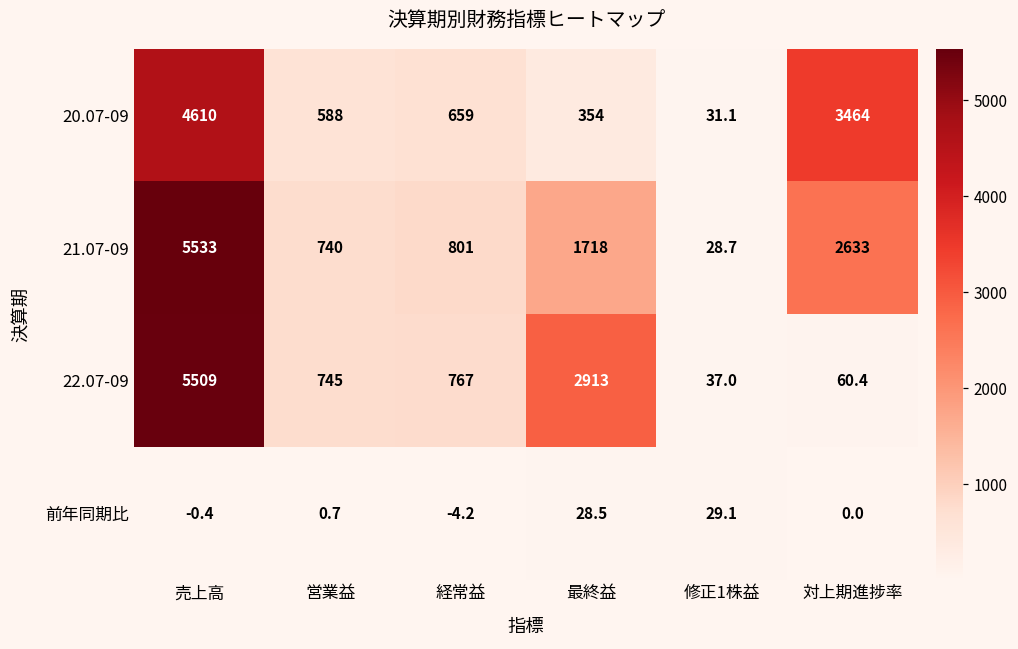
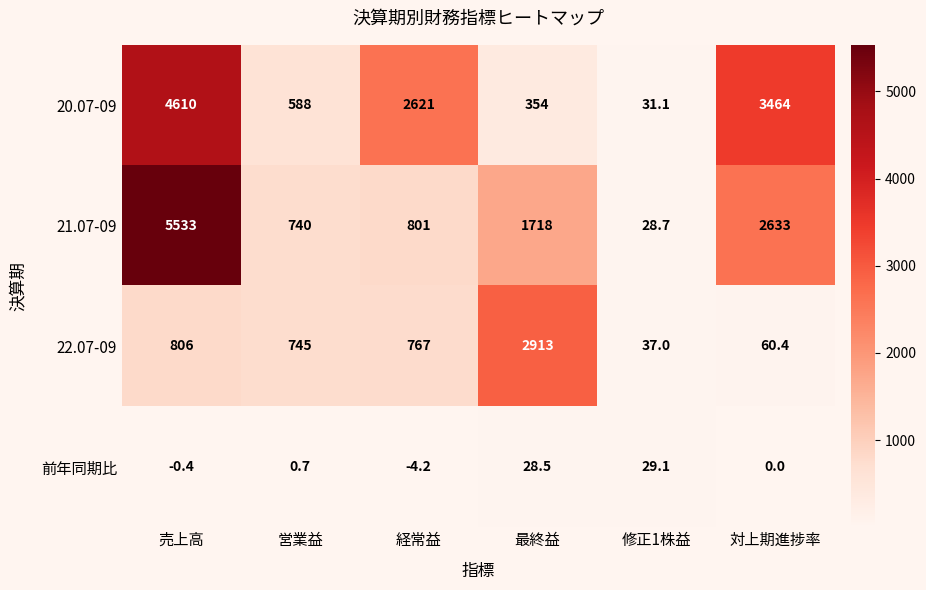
  {
    "20.07-09": {
      "売上高": 4610,
      "営業益": 588,
-     "経常益": 659,
+     "経常益": 2621,
      "最終益": 354,
      "修正1株益": 31.1,
      "対上期進捗率": 3464
    },
    "21.07-09": {
      "売上高": 5533,
      "営業益": 740,
      "経常益": 801,
      "最終益": 1718,
      "修正1株益": 28.7,
      "対上期進捗率": 2633
    },
    "22.07-09": {
-     "売上高": 5509,
+     "売上高": 806,
      "営業益": 745,
      "経常益": 767,
      "最終益": 2913,
      "修正1株益": 37.0,
      "対上期進捗率": 60.4
    },
    "前年同期比": {
      "売上高": -0.4,
      "営業益": 0.7,
      "経常益": -4.2,
      "最終益": 28.5,
      "修正1株益": 29.1,
      "対上期進捗率": 0.0
    }
  }
